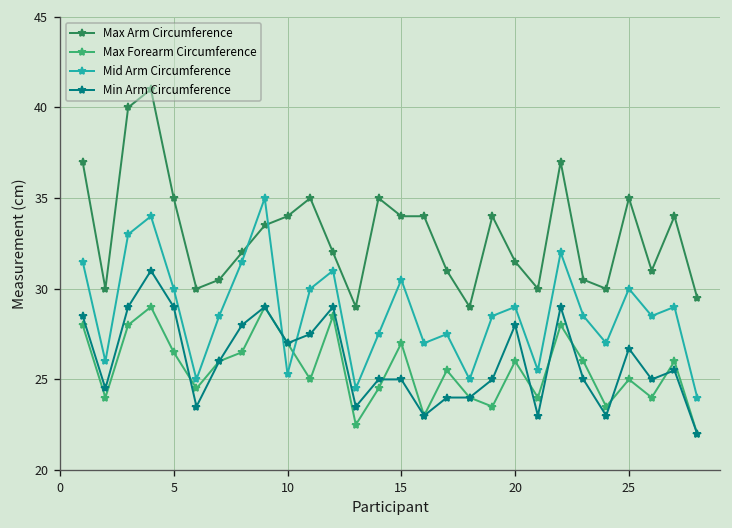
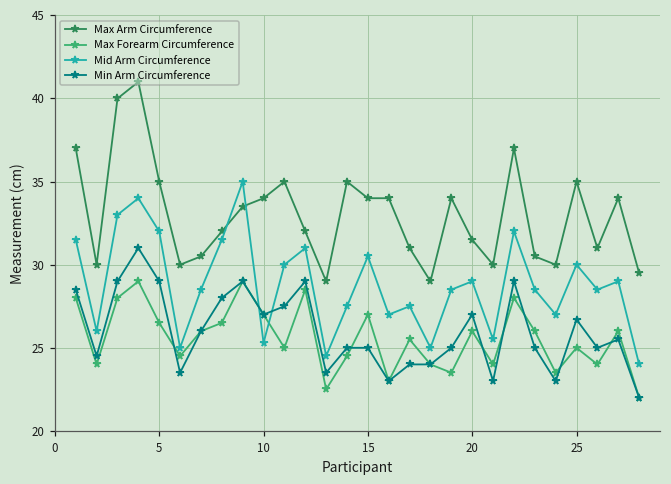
  {
    "Mid Arm Circumference": {
-     "5": 30,
+     "5": 32,
      "10": 25.3,
      "15": 30.5,
      "20": 29,
      "25": 30
    },
    "Min Arm Circumference": {
      "5": 29,
      "15": 25,
-     "20": 28,
+     "20": 27,
      "25": 26.7
    }
  }
